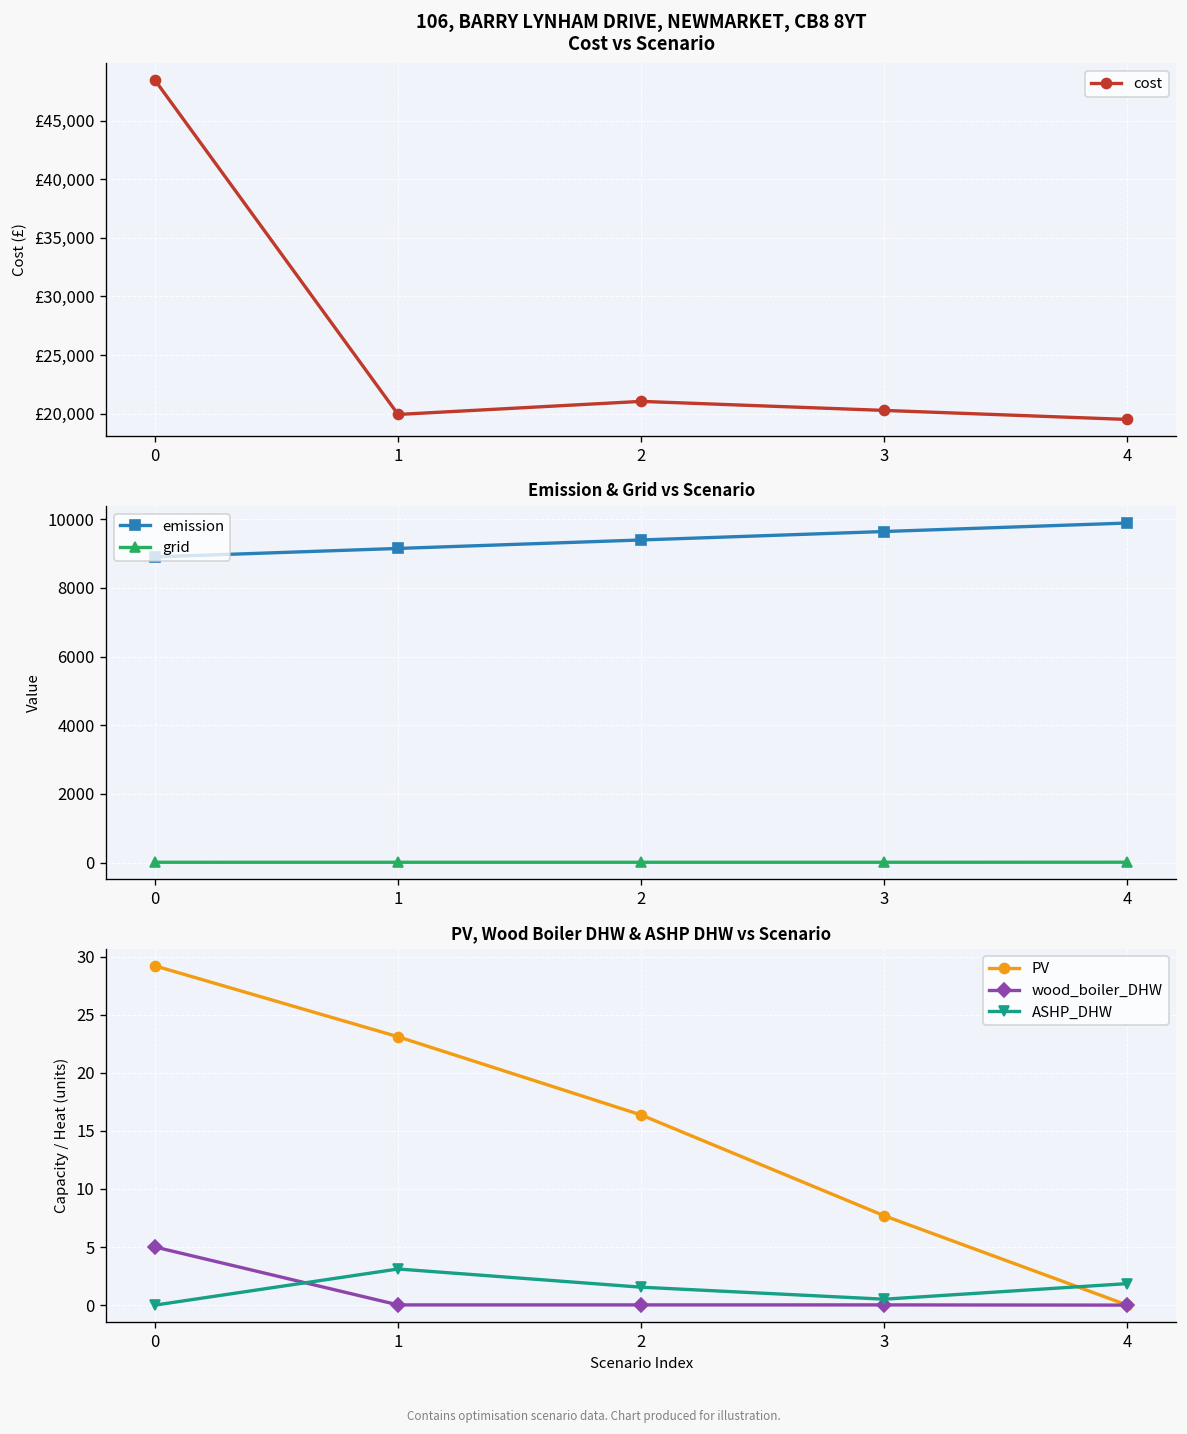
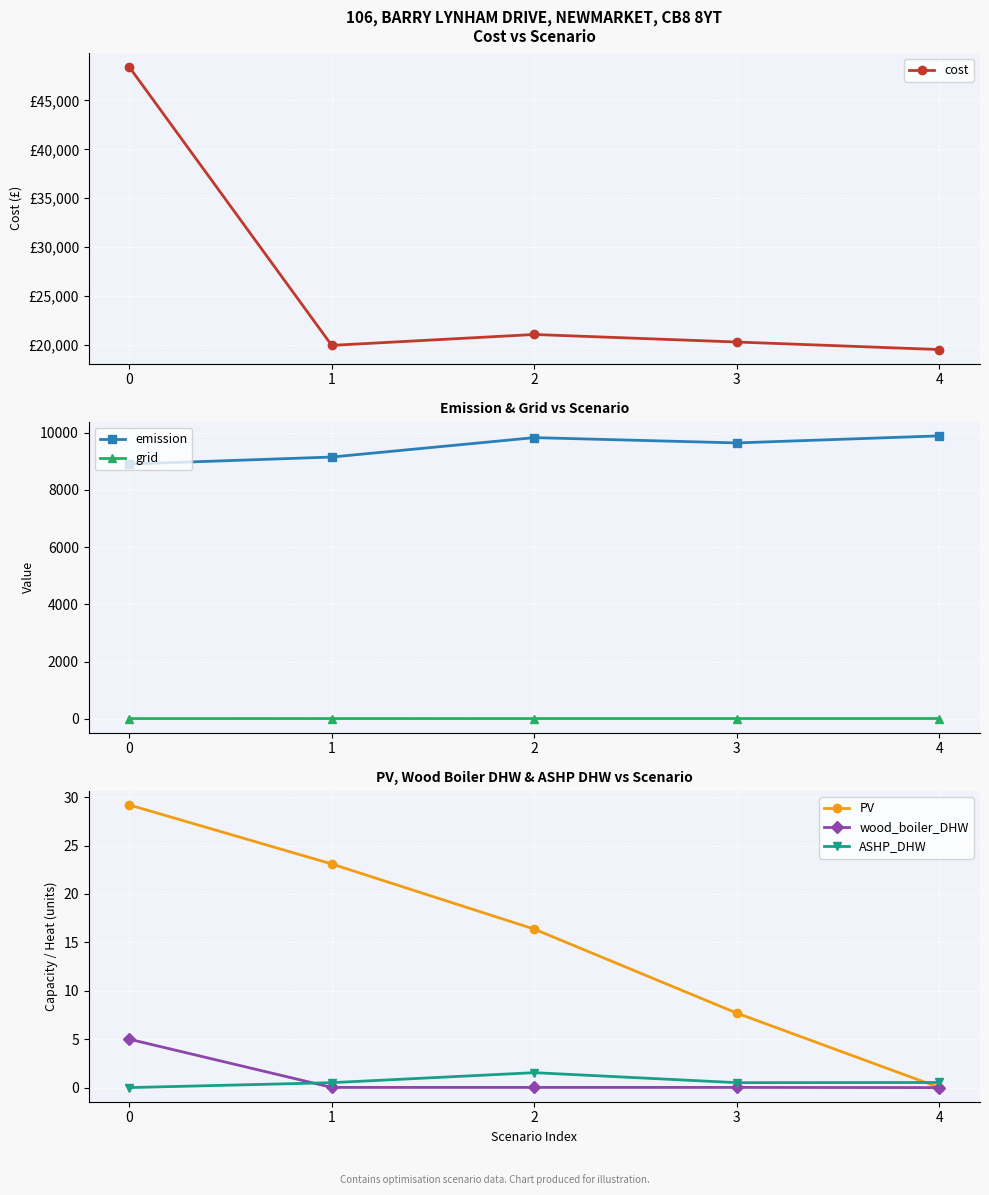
  {
    "106, BARRY LYNHAM DRIVE, NEWMARKET, CB8 8YT Cost vs Scenario": {
      "0": "£48,000",
      "1": "£20,000",
      "2": "£21,000",
      "3": "£20,000",
      "4": "£20,000"
    },
    "Emission & Grid vs Scenario": {
      "emission": {
        "1": "9200",
-       "2": "9400",
+       "2": "9800",
        "3": "9600",
        "4": "9900"
      },
      "grid": {
        "0": "0",
        "1": "0",
        "2": "0",
        "3": "0",
        "4": "0"
      }
    },
    "PV, Wood Boiler DHW & ASHP DHW vs Scenario": {
      "PV": {
        "0": "29",
        "1": "23",
        "2": "16",
        "3": "8"
      },
      "wood_boiler_DHW": {
        "0": "5",
        "1": "0",
        "2": "0",
        "3": "0"
      },
      "ASHP_DHW": {
        "0": "0",
-       "1": "3",
+       "1": "1",
        "2": "2",
        "3": "1",
-       "4": "2"
+       "4": "1"
      }
    }
  }
